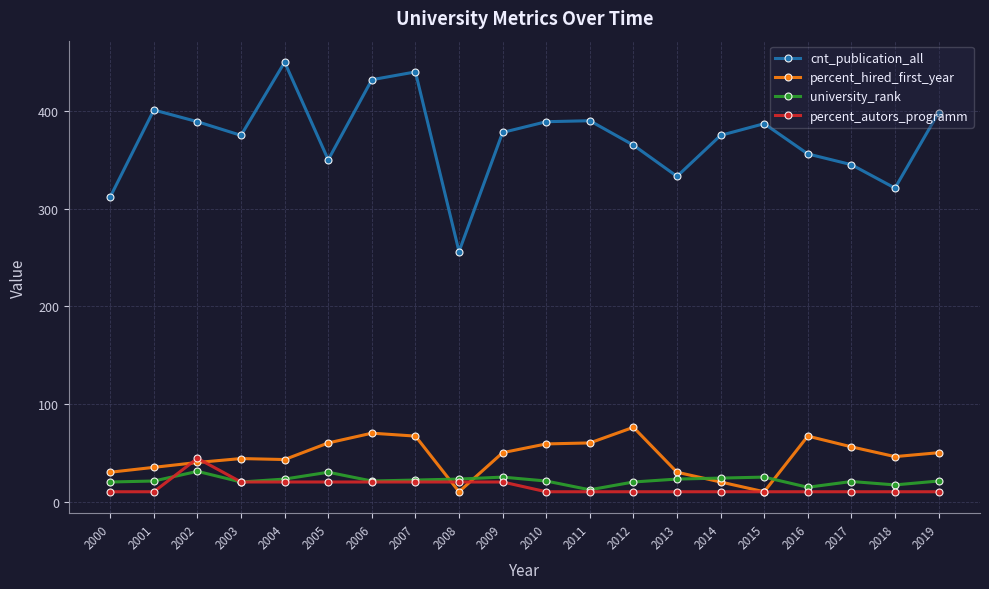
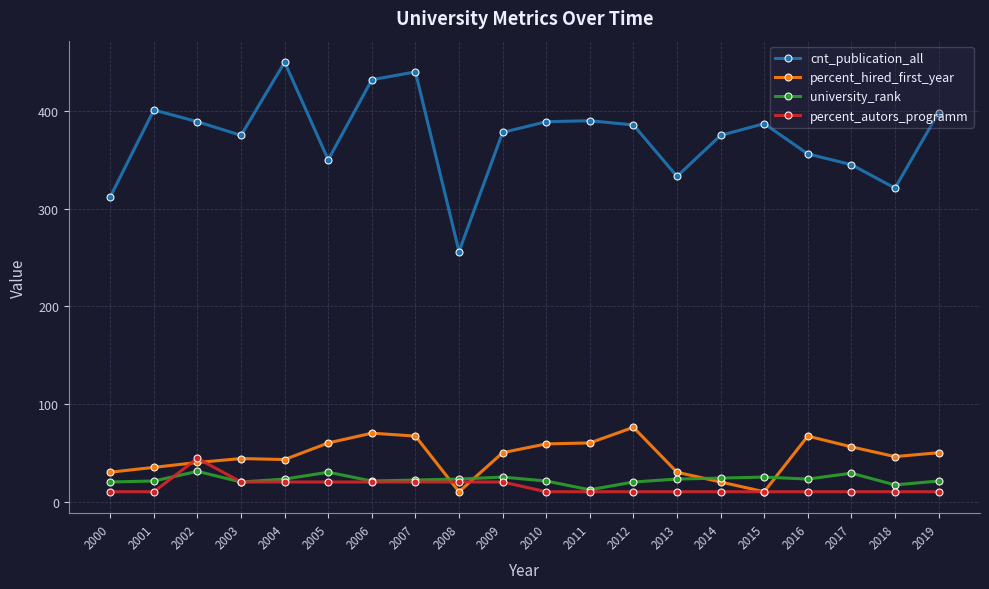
  {
    "cnt_publication_all": {
      "2000": 310,
      "2001": 400,
      "2002": 390,
      "2003": 380,
      "2004": 450,
      "2005": 350,
      "2006": 430,
      "2007": 440,
      "2008": 260,
      "2009": 380,
      "2010": 390,
      "2011": 390,
-     "2012": 370,
+     "2012": 390,
      "2013": 330,
      "2014": 380,
      "2015": 390,
      "2016": 360,
      "2017": 350,
      "2018": 320
    },
    "percent_hired_first_year": {
      "2000": 30,
      "2001": 40,
      "2002": 40,
      "2003": 40,
      "2004": 40,
      "2005": 60,
      "2006": 70,
      "2007": 70,
      "2008": 10,
      "2009": 50,
      "2010": 60,
      "2011": 60,
      "2012": 80,
      "2013": 30,
      "2014": 20,
      "2016": 70,
      "2017": 60,
      "2018": 50,
      "2019": 50
    },
    "university_rank": {
      "2000": 20,
      "2001": 20,
      "2002": 30,
      "2004": 20,
      "2005": 30,
      "2008": 20,
      "2009": 30,
      "2010": 20,
      "2012": 20,
      "2013": 20,
      "2014": 20,
      "2015": 30,
-     "2016": 10,
-     "2017": 20,
+     "2016": 20,
+     "2017": 30,
      "2018": 20,
      "2019": 20
    },
    "percent_autors_programm": {
      "2000": 10,
      "2001": 10,
      "2002": 40,
      "2004": 20,
      "2005": 20,
      "2008": 20,
      "2009": 20,
      "2010": 10,
      "2012": 10,
      "2013": 10,
      "2014": 10,
      "2016": 10,
      "2017": 10,
      "2018": 10,
      "2019": 10
    }
  }
